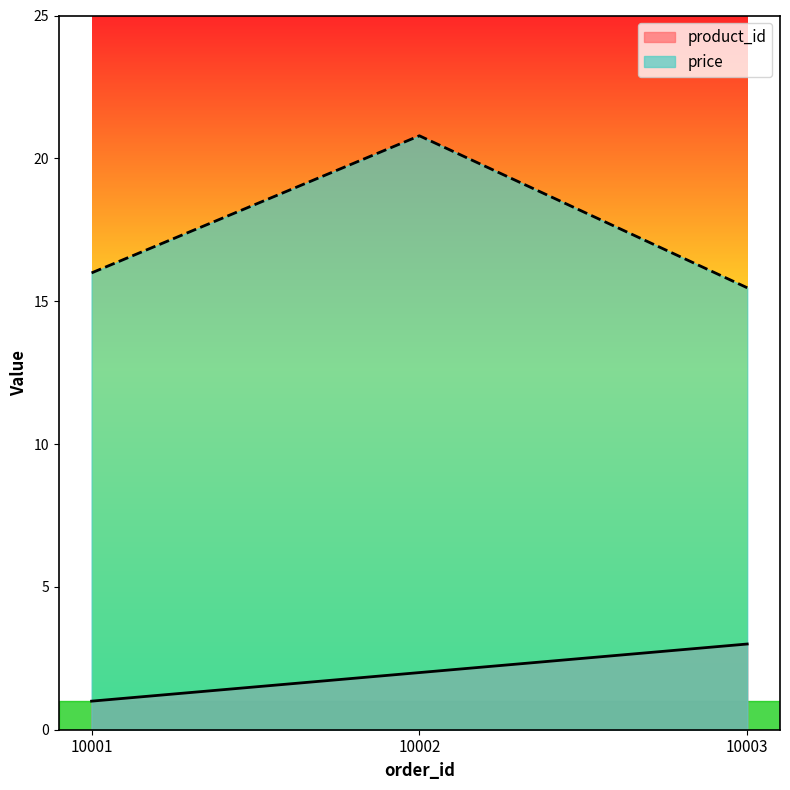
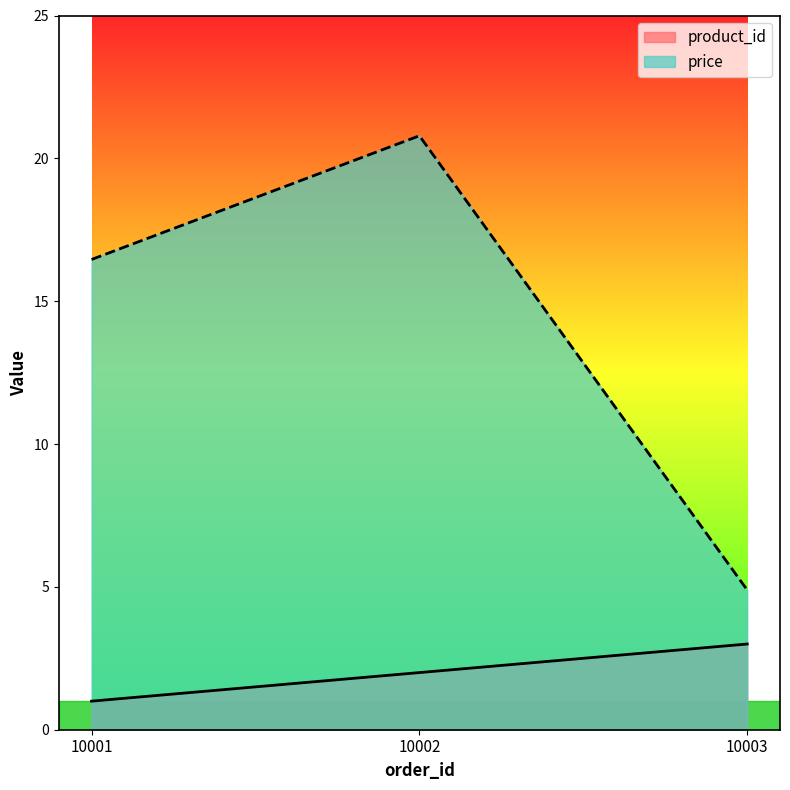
  {
    "product_id": {
      "10002": 2.0,
      "10003": 3.0
    },
    "price": {
-     "10001": 16.0,
+     "10001": 16.5,
      "10002": 20.8,
-     "10003": 15.5
+     "10003": 4.9
    }
  }
